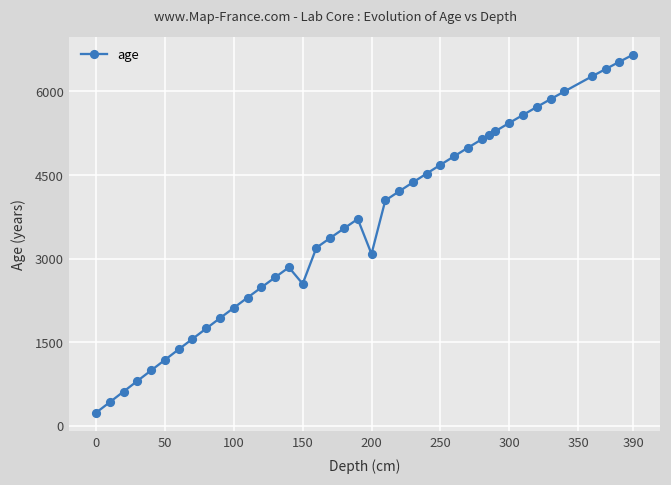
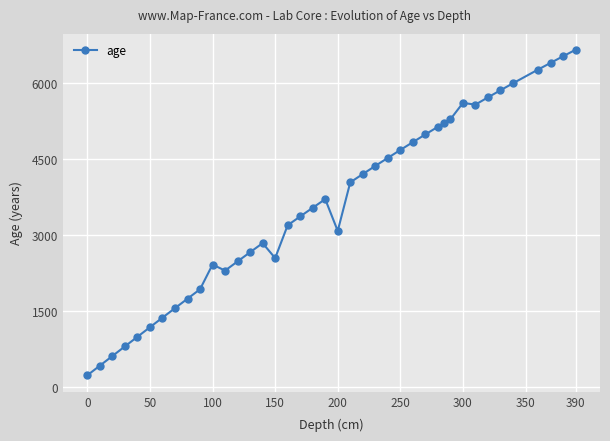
  {
    "0": 200,
    "50": 1200,
-   "100": 2100,
+   "100": 2400,
    "150": 2500,
    "200": 3100,
    "250": 4700,
-   "300": 5400,
+   "300": 5600,
    "390": 6700
  }
